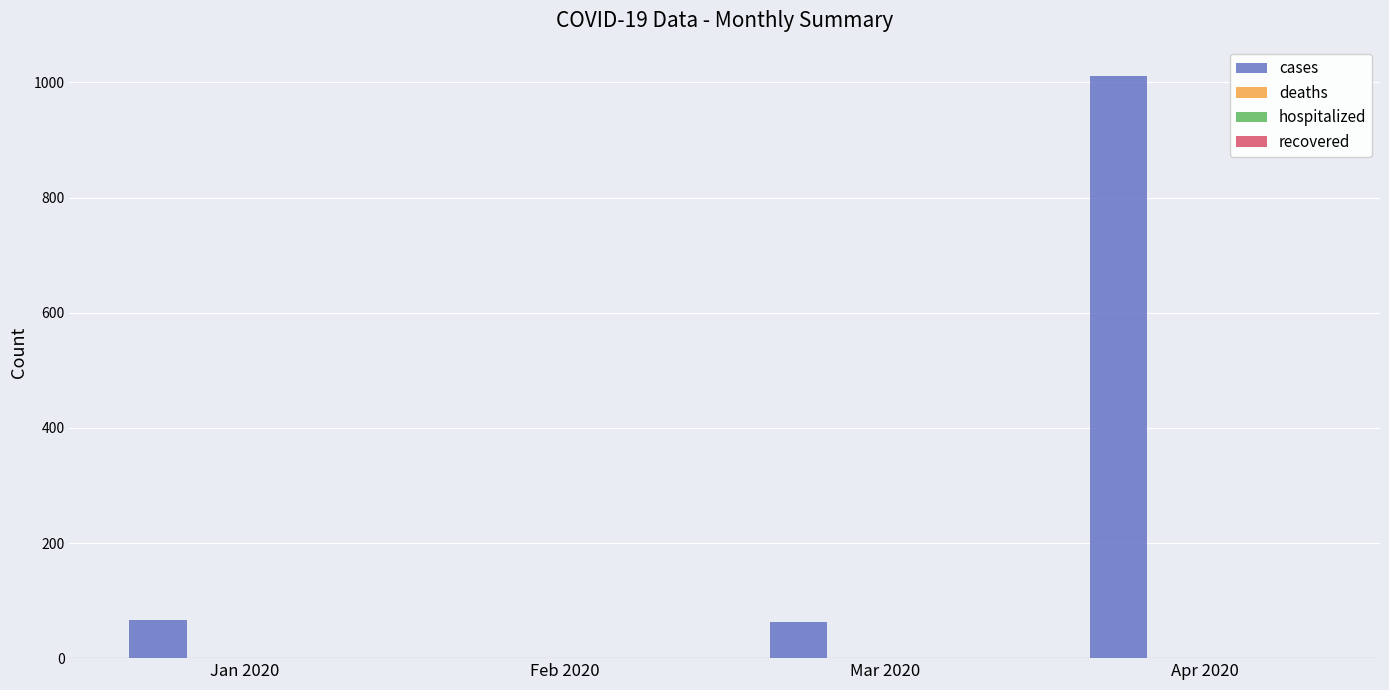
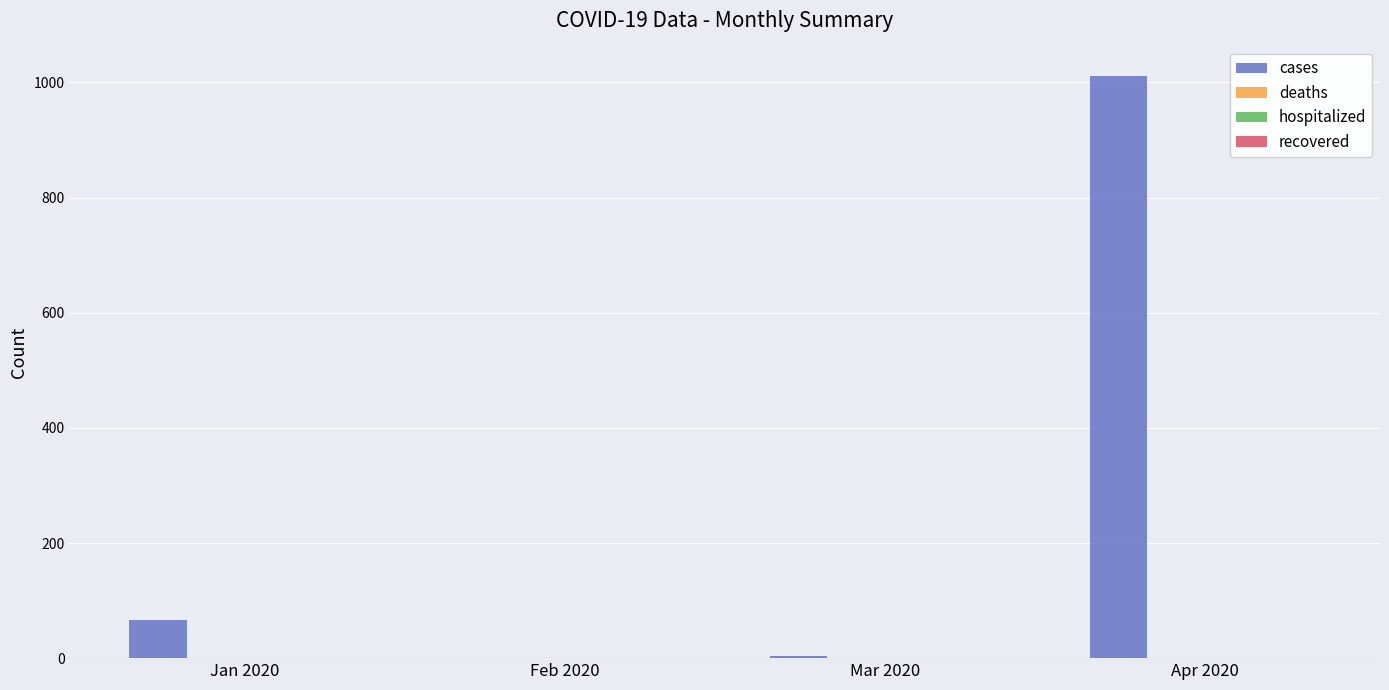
  {
    "cases": {
      "Jan 2020": 70,
      "Feb 2020": 0,
-     "Mar 2020": 60,
+     "Mar 2020": 0,
      "Apr 2020": 1010
    },
    "deaths": {
      "Jan 2020": 0,
      "Feb 2020": 0,
      "Mar 2020": 0,
      "Apr 2020": 0
    },
    "hospitalized": {
      "Jan 2020": 0,
      "Feb 2020": 0,
      "Mar 2020": 0,
      "Apr 2020": 0
    },
    "recovered": {
      "Jan 2020": 0,
      "Feb 2020": 0,
      "Mar 2020": 0,
      "Apr 2020": 0
    }
  }
